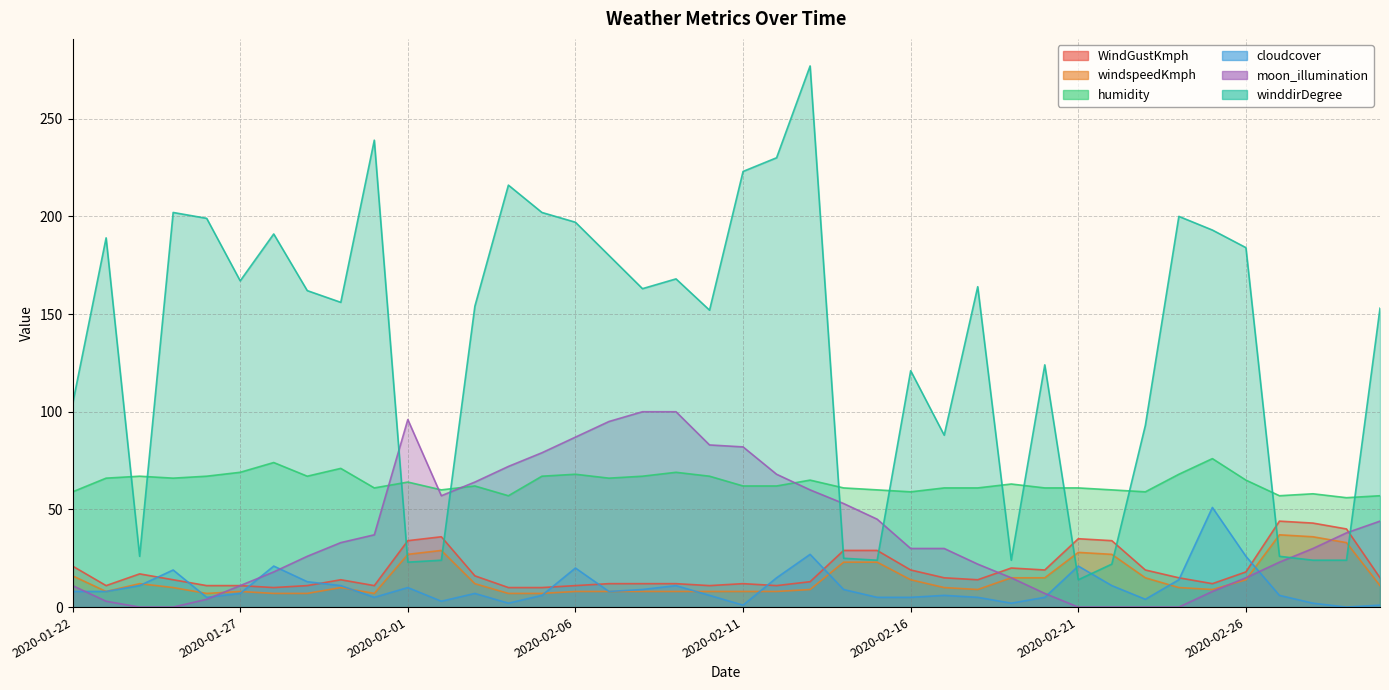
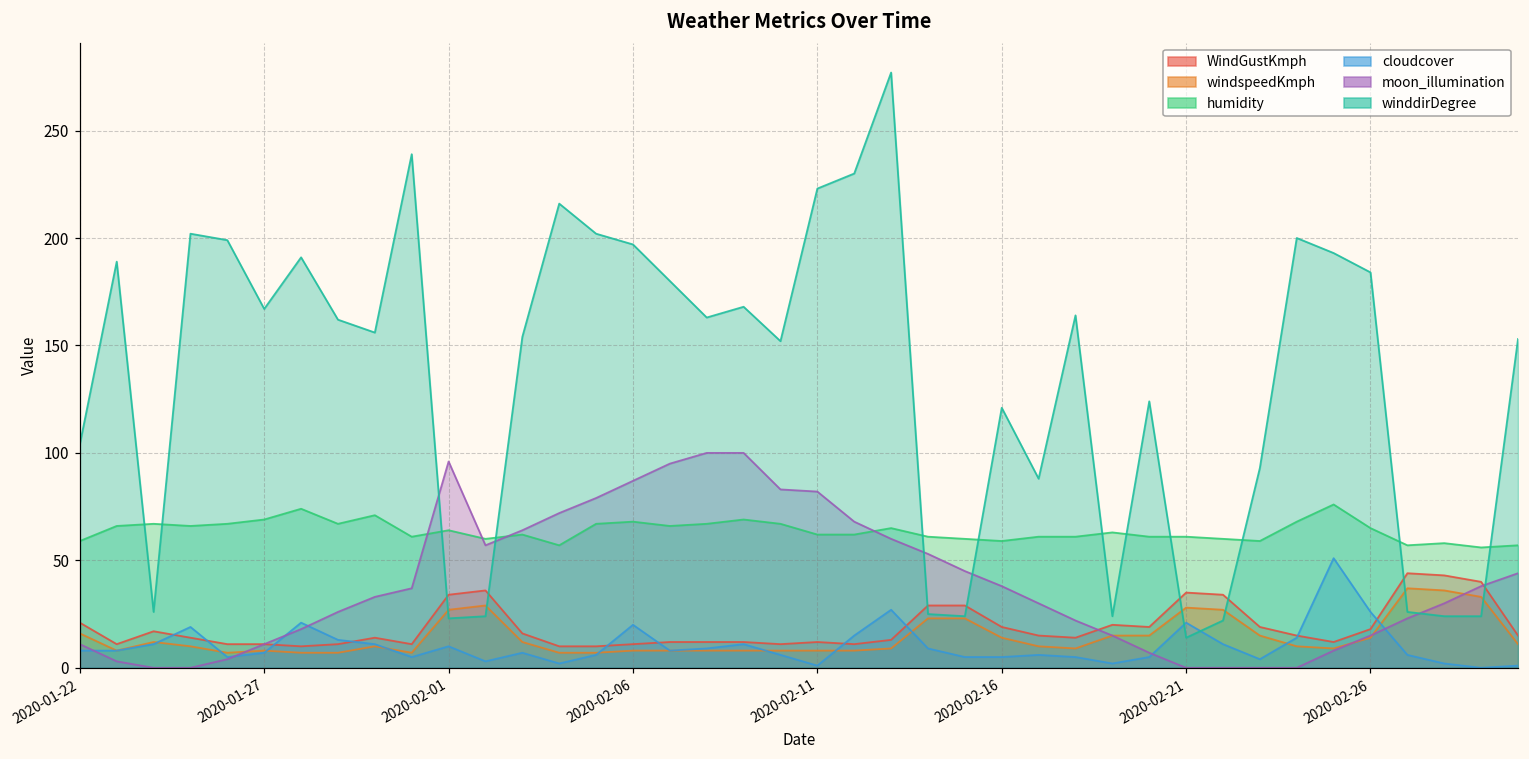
  {
    "moon_illumination": {
      "2020-01-22": 11,
      "2020-02-01": 96,
      "2020-02-06": 87,
      "2020-02-11": 82,
-     "2020-02-16": 30,
+     "2020-02-16": 38,
      "2020-02-21": 0
    }
  }
